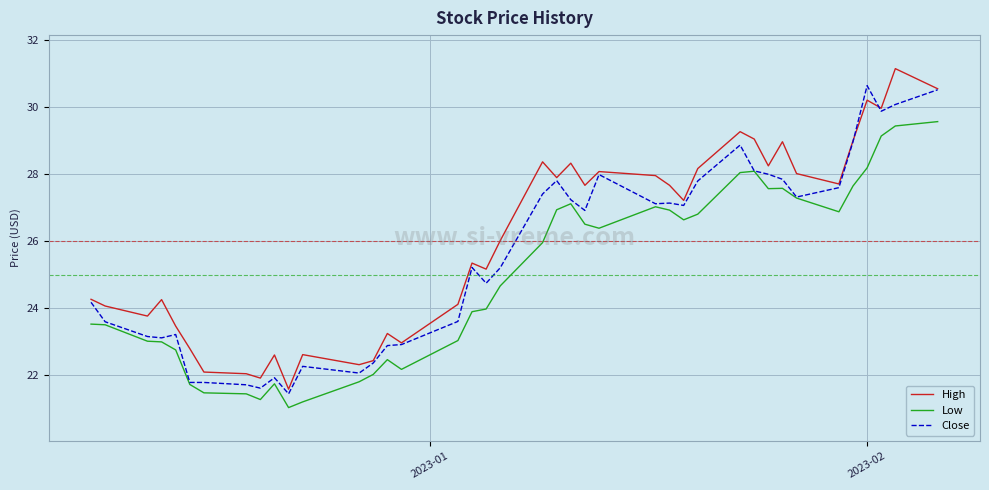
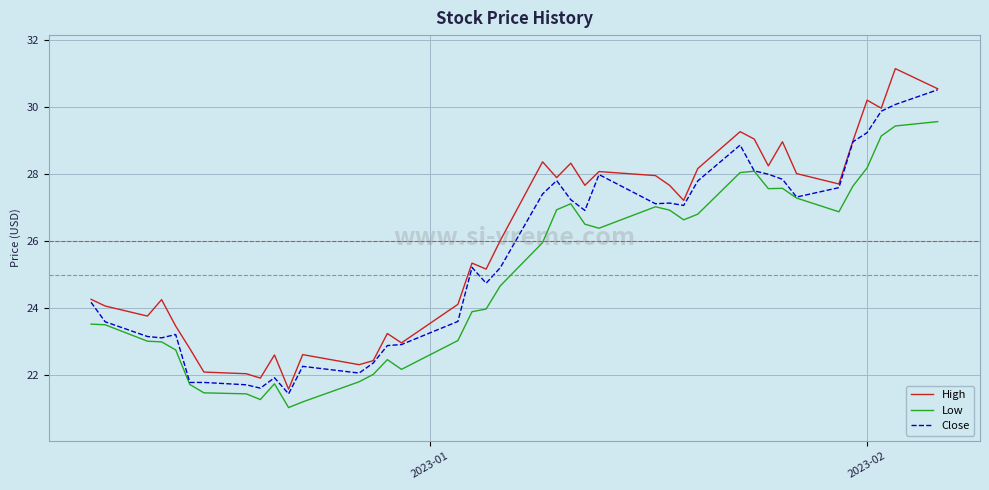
  {
    "High": {
      "2023-02": 30.2
    },
    "Low": {
      "2023-02": 28.2
    },
    "Close": {
-     "2023-02": 30.6
+     "2023-02": 29.2
    }
  }
